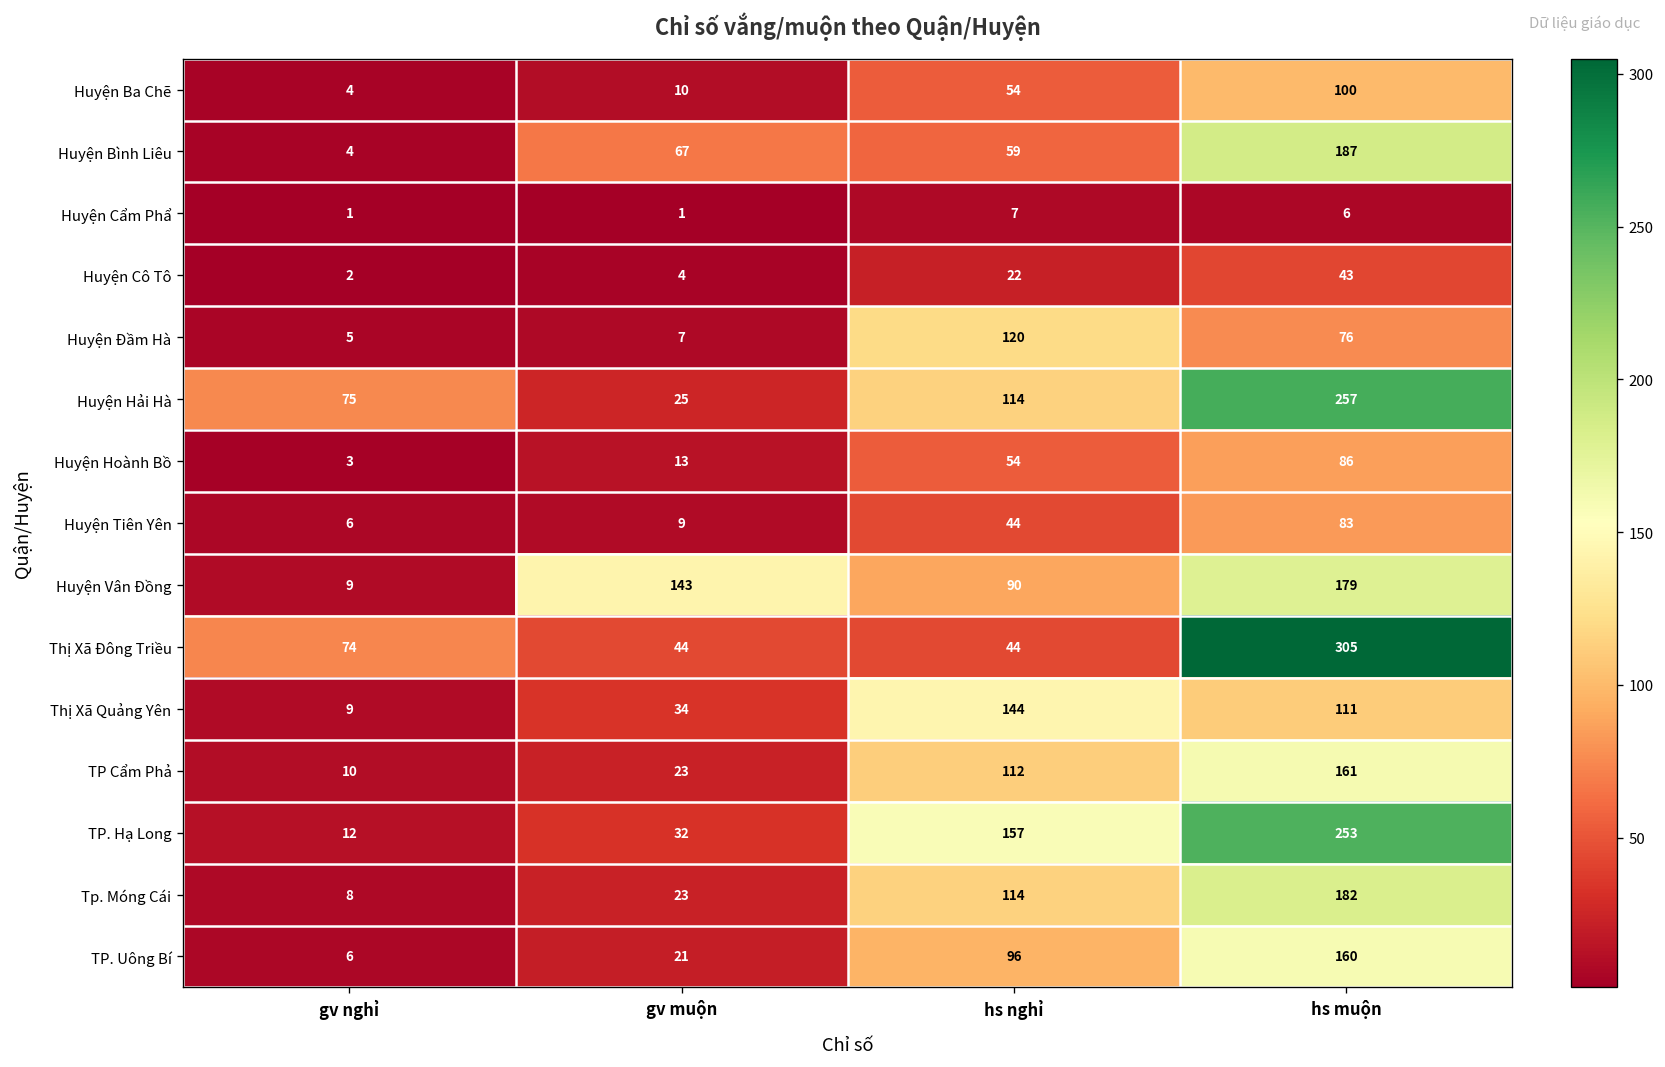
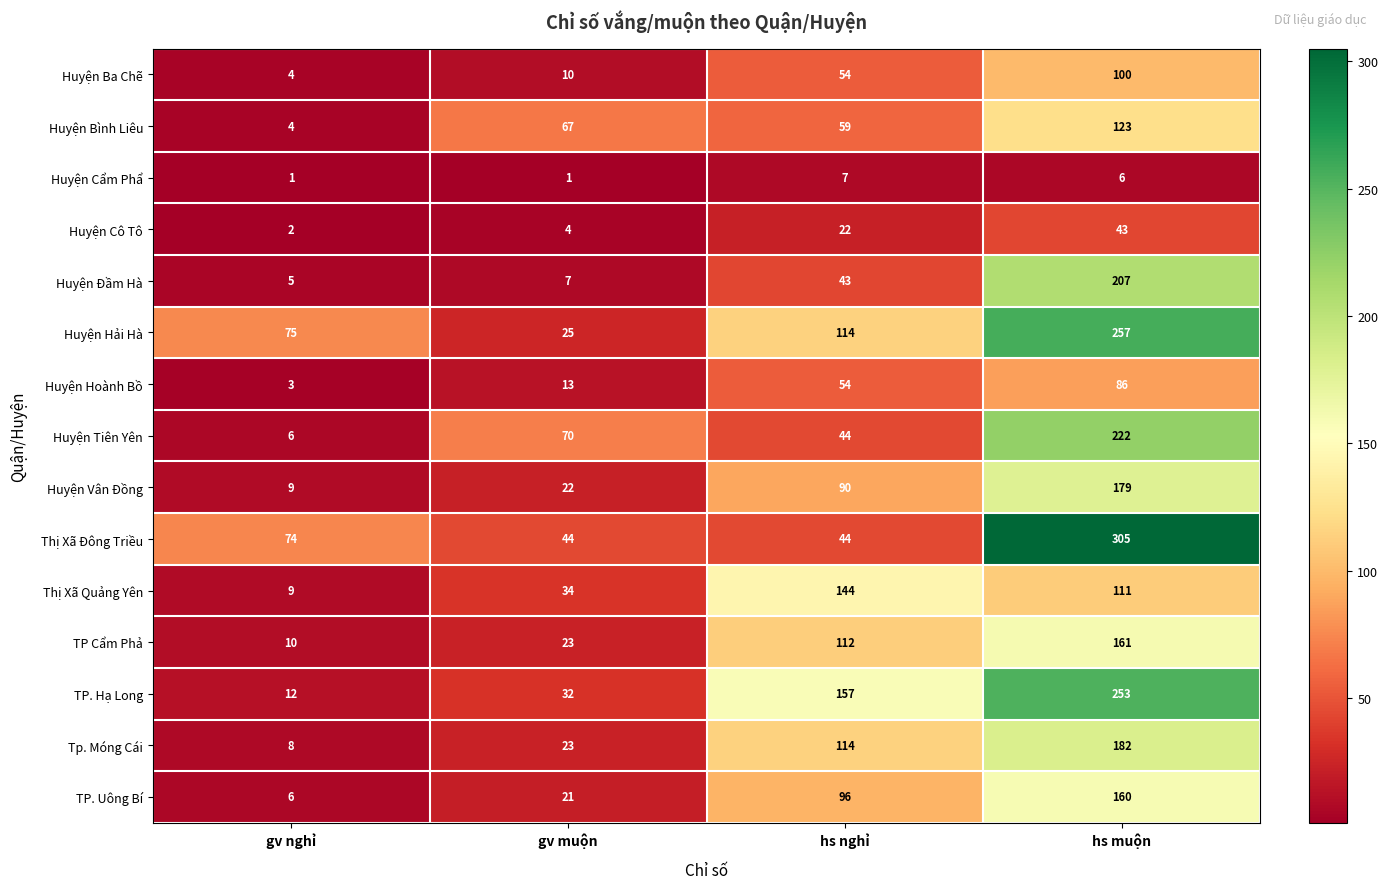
  {
    "Huyện Ba Chẽ": {
      "gv nghỉ": 4,
      "gv muộn": 10,
      "hs nghỉ": 54,
      "hs muộn": 100
    },
    "Huyện Bình Liêu": {
      "gv nghỉ": 4,
      "gv muộn": 67,
      "hs nghỉ": 59,
-     "hs muộn": 187
+     "hs muộn": 123
    },
    "Huyện Cẩm Phẩ": {
      "gv nghỉ": 1,
      "gv muộn": 1,
      "hs nghỉ": 7,
      "hs muộn": 6
    },
    "Huyện Cô Tô": {
      "gv nghỉ": 2,
      "gv muộn": 4,
      "hs nghỉ": 22,
      "hs muộn": 43
    },
    "Huyện Đầm Hà": {
      "gv nghỉ": 5,
      "gv muộn": 7,
-     "hs nghỉ": 120,
-     "hs muộn": 76
+     "hs nghỉ": 43,
+     "hs muộn": 207
    },
    "Huyện Hải Hà": {
      "gv nghỉ": 75,
      "gv muộn": 25,
      "hs nghỉ": 114,
      "hs muộn": 257
    },
    "Huyện Hoành Bồ": {
      "gv nghỉ": 3,
      "gv muộn": 13,
      "hs nghỉ": 54,
      "hs muộn": 86
    },
    "Huyện Tiên Yên": {
      "gv nghỉ": 6,
-     "gv muộn": 9,
+     "gv muộn": 70,
      "hs nghỉ": 44,
-     "hs muộn": 83
+     "hs muộn": 222
    },
    "Huyện Vân Đồng": {
      "gv nghỉ": 9,
-     "gv muộn": 143,
+     "gv muộn": 22,
      "hs nghỉ": 90,
      "hs muộn": 179
    },
    "Thị Xã Đông Triều": {
      "gv nghỉ": 74,
      "gv muộn": 44,
      "hs nghỉ": 44,
      "hs muộn": 305
    },
    "Thị Xã Quảng Yên": {
      "gv nghỉ": 9,
      "gv muộn": 34,
      "hs nghỉ": 144,
      "hs muộn": 111
    },
    "TP Cẩm Phả": {
      "gv nghỉ": 10,
      "gv muộn": 23,
      "hs nghỉ": 112,
      "hs muộn": 161
    },
    "TP. Hạ Long": {
      "gv nghỉ": 12,
      "gv muộn": 32,
      "hs nghỉ": 157,
      "hs muộn": 253
    },
    "Tp. Móng Cái": {
      "gv nghỉ": 8,
      "gv muộn": 23,
      "hs nghỉ": 114,
      "hs muộn": 182
    },
    "TP. Uông Bí": {
      "gv nghỉ": 6,
      "gv muộn": 21,
      "hs nghỉ": 96,
      "hs muộn": 160
    }
  }
